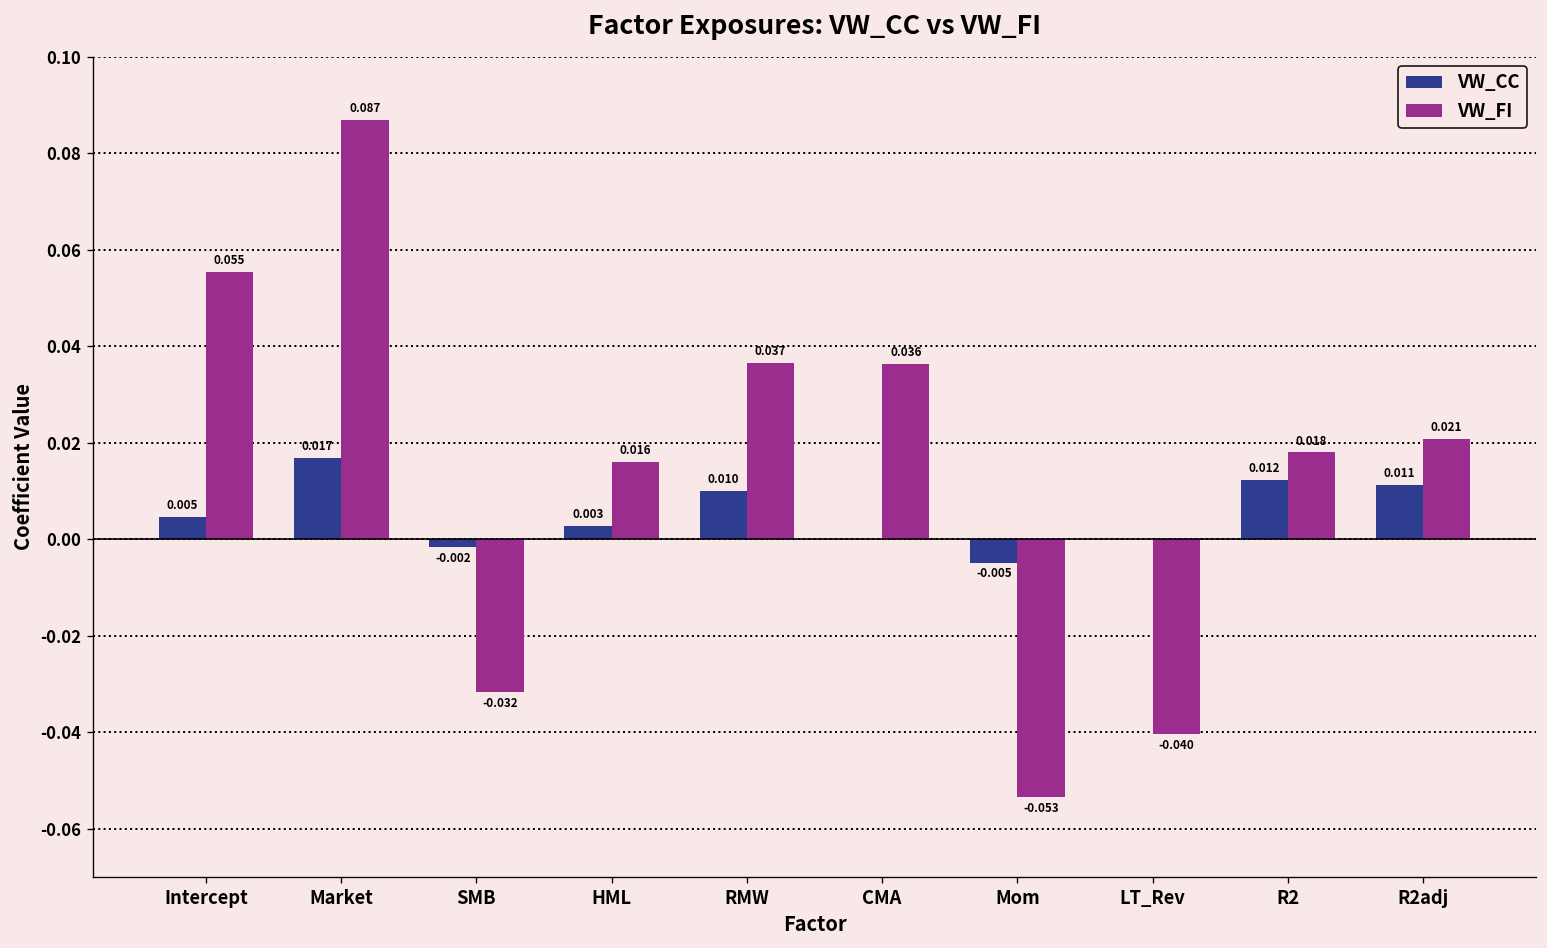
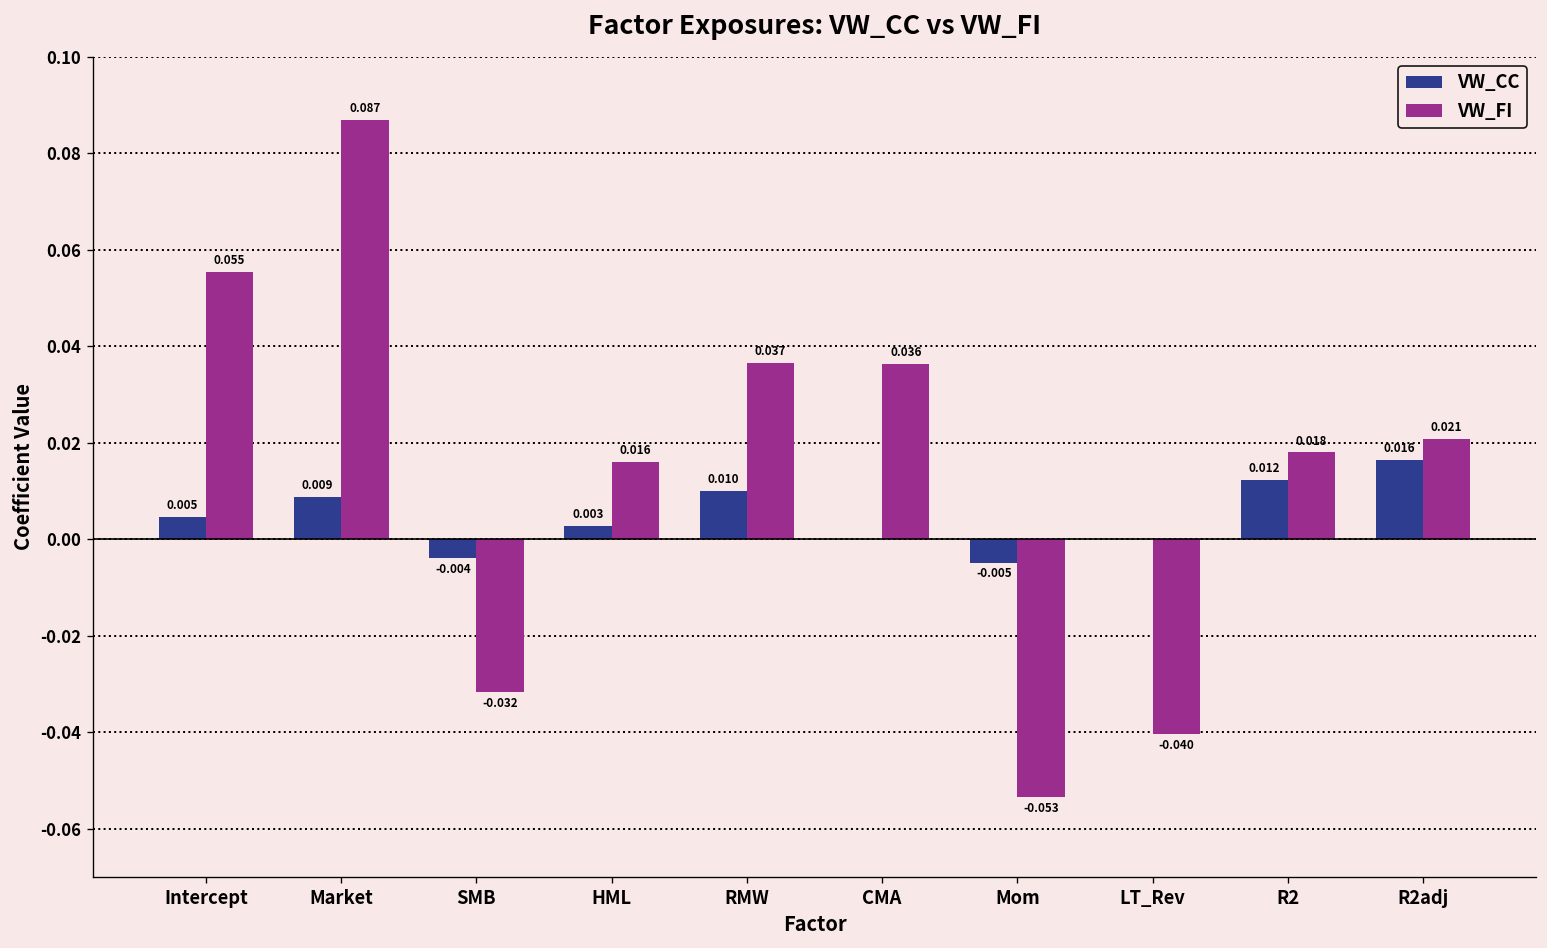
  {
    "VW_CC": {
      "Intercept": 0.005,
-     "Market": 0.017,
-     "SMB": -0.002,
+     "Market": 0.009,
+     "SMB": -0.004,
      "HML": 0.003,
      "RMW": 0.010,
      "Mom": -0.005,
      "R2": 0.012,
-     "R2adj": 0.011
+     "R2adj": 0.016
    },
    "VW_FI": {
      "Intercept": 0.055,
      "Market": 0.087,
      "SMB": -0.032,
      "HML": 0.016,
      "RMW": 0.037,
      "CMA": 0.036,
      "Mom": -0.053,
      "LT_Rev": -0.040,
      "R2": 0.018,
      "R2adj": 0.021
    }
  }
